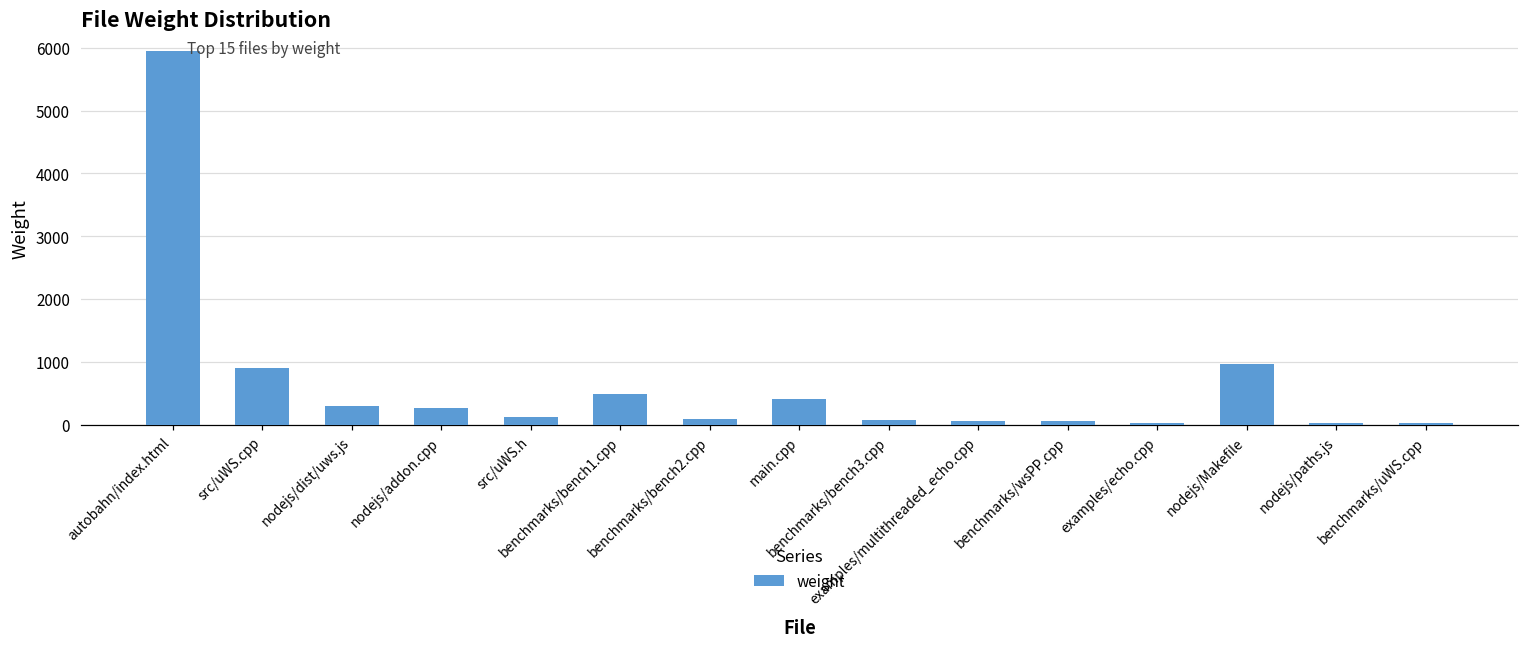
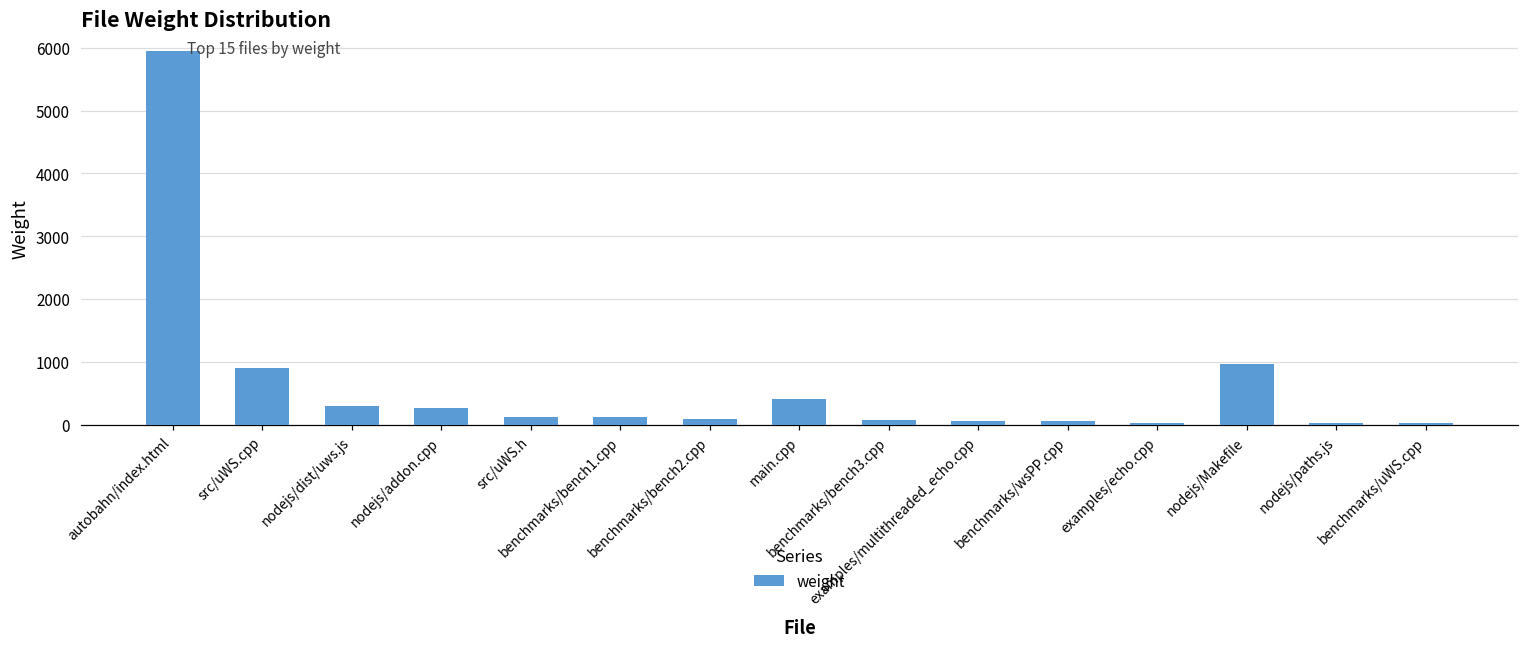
  {
    "autobahn/index.html": 5900,
    "src/uWS.cpp": 900,
    "nodejs/dist/uws.js": 300,
    "nodejs/addon.cpp": 300,
    "src/uWS.h": 100,
-   "benchmarks/bench1.cpp": 500,
+   "benchmarks/bench1.cpp": 100,
    "benchmarks/bench2.cpp": 100,
    "main.cpp": 400,
    "benchmarks/bench3.cpp": 100,
    "examples/multithreaded_echo.cpp": 100,
    "benchmarks/wsPP.cpp": 100,
    "nodejs/Makefile": 1000
  }
